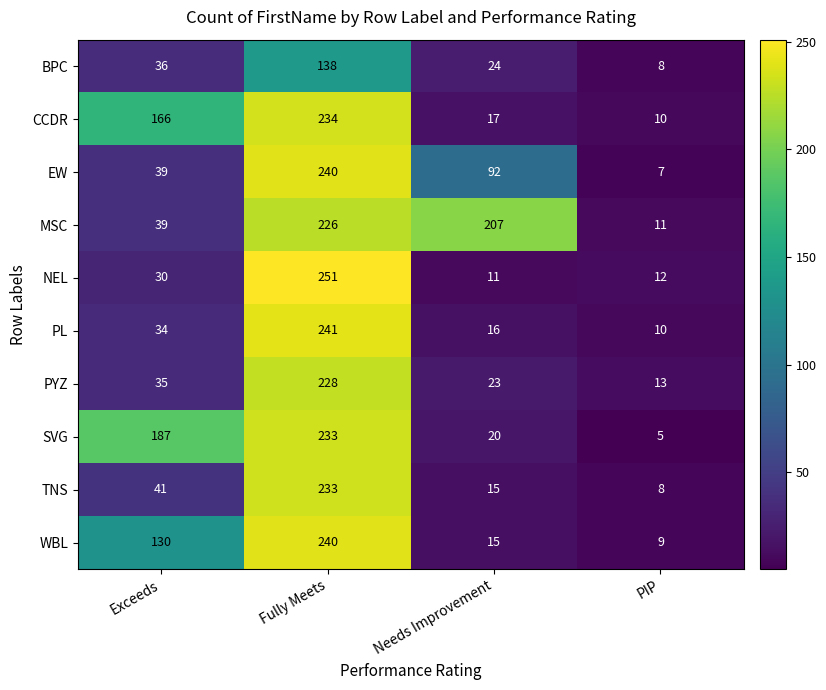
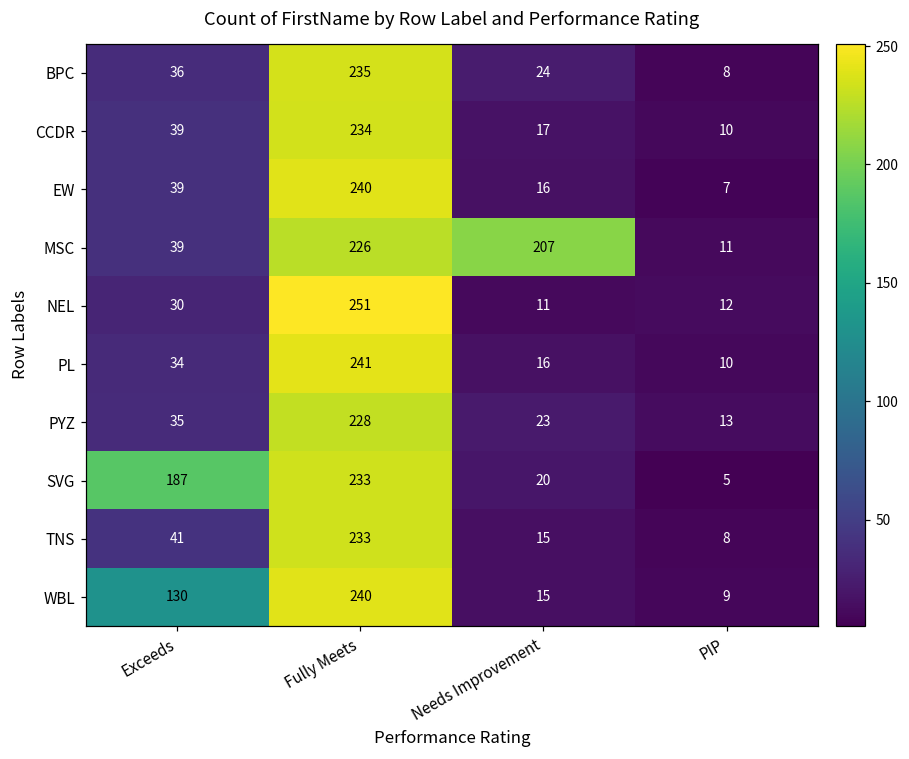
  {
    "BPC": {
      "Exceeds": 36,
-     "Fully Meets": 138,
+     "Fully Meets": 235,
      "Needs Improvement": 24,
      "PIP": 8
    },
    "CCDR": {
-     "Exceeds": 166,
+     "Exceeds": 39,
      "Fully Meets": 234,
      "Needs Improvement": 17,
      "PIP": 10
    },
    "EW": {
      "Exceeds": 39,
      "Fully Meets": 240,
-     "Needs Improvement": 92,
+     "Needs Improvement": 16,
      "PIP": 7
    },
    "MSC": {
      "Exceeds": 39,
      "Fully Meets": 226,
      "Needs Improvement": 207,
      "PIP": 11
    },
    "NEL": {
      "Exceeds": 30,
      "Fully Meets": 251,
      "Needs Improvement": 11,
      "PIP": 12
    },
    "PL": {
      "Exceeds": 34,
      "Fully Meets": 241,
      "Needs Improvement": 16,
      "PIP": 10
    },
    "PYZ": {
      "Exceeds": 35,
      "Fully Meets": 228,
      "Needs Improvement": 23,
      "PIP": 13
    },
    "SVG": {
      "Exceeds": 187,
      "Fully Meets": 233,
      "Needs Improvement": 20,
      "PIP": 5
    },
    "TNS": {
      "Exceeds": 41,
      "Fully Meets": 233,
      "Needs Improvement": 15,
      "PIP": 8
    },
    "WBL": {
      "Exceeds": 130,
      "Fully Meets": 240,
      "Needs Improvement": 15,
      "PIP": 9
    }
  }
